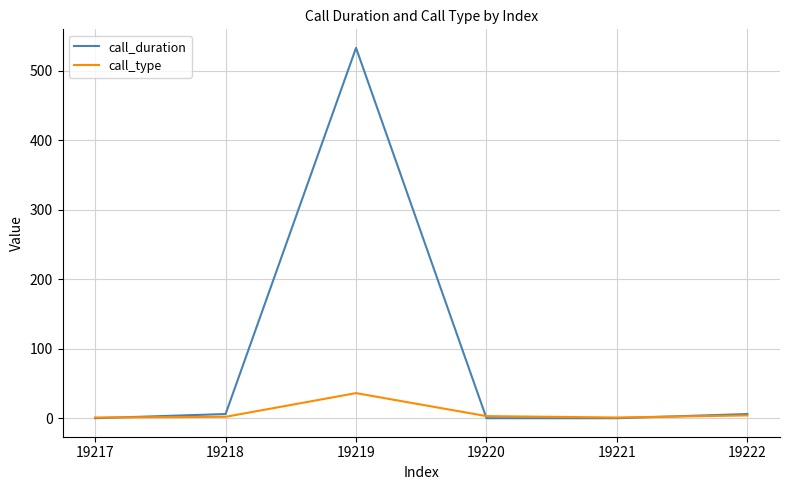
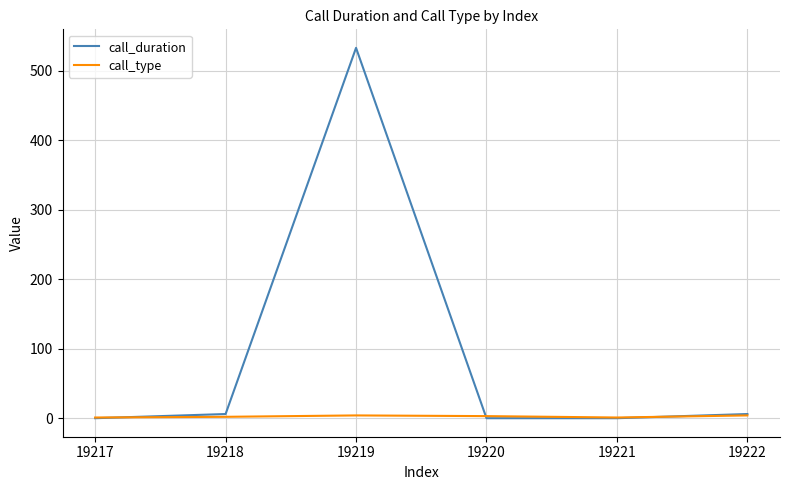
  {
    "call_duration": {
      "19218": 10,
      "19219": 530
    },
    "call_type": {
      "19218": 0,
-     "19219": 40
+     "19219": 0
    }
  }
